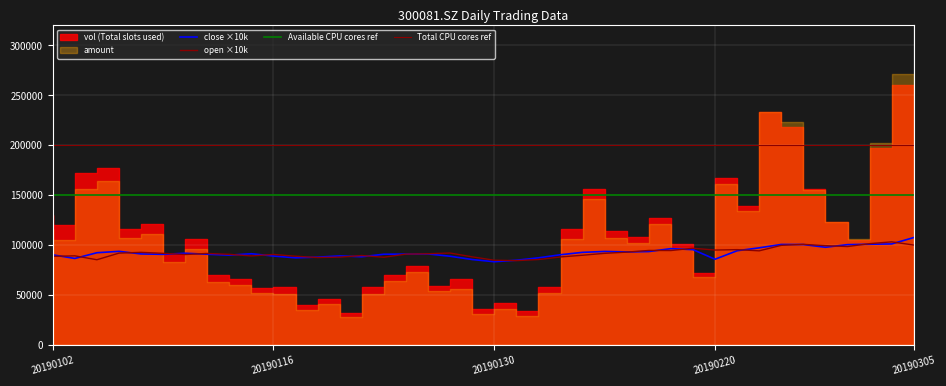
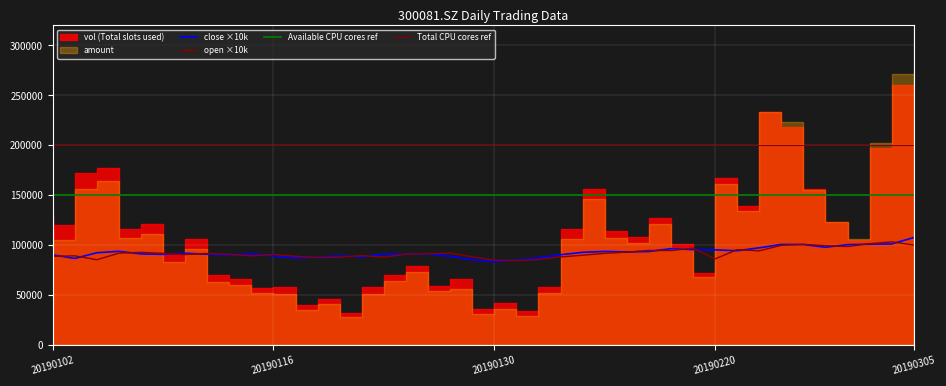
  {
    "close ×10k": {
-     "20190220": 90000,
+     "20190220": 100000,
      "20190305": 110000
    },
    "open ×10k": {
-     "20190220": 100000,
+     "20190220": 90000,
      "20190305": 100000
    }
  }
